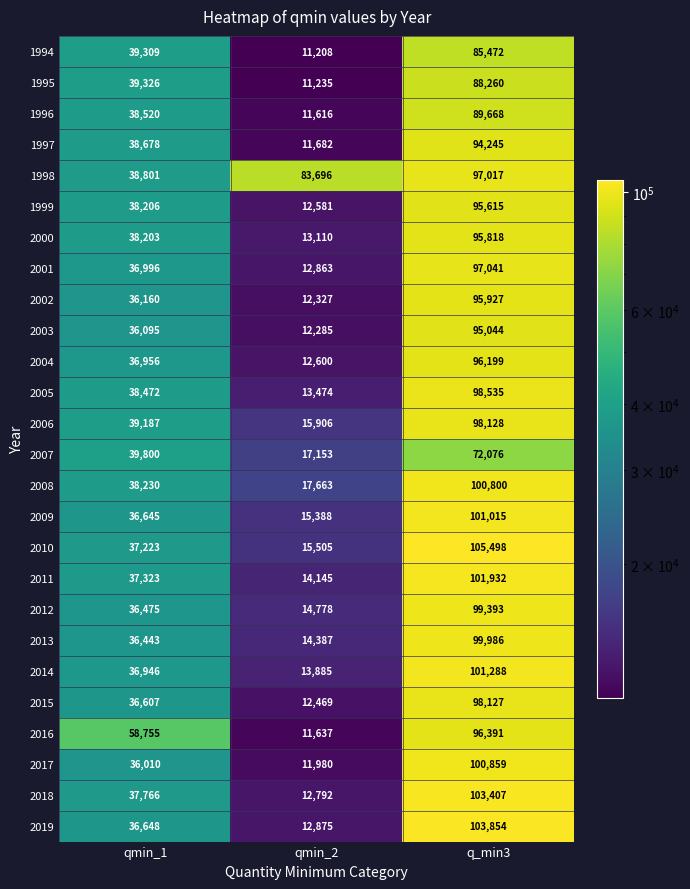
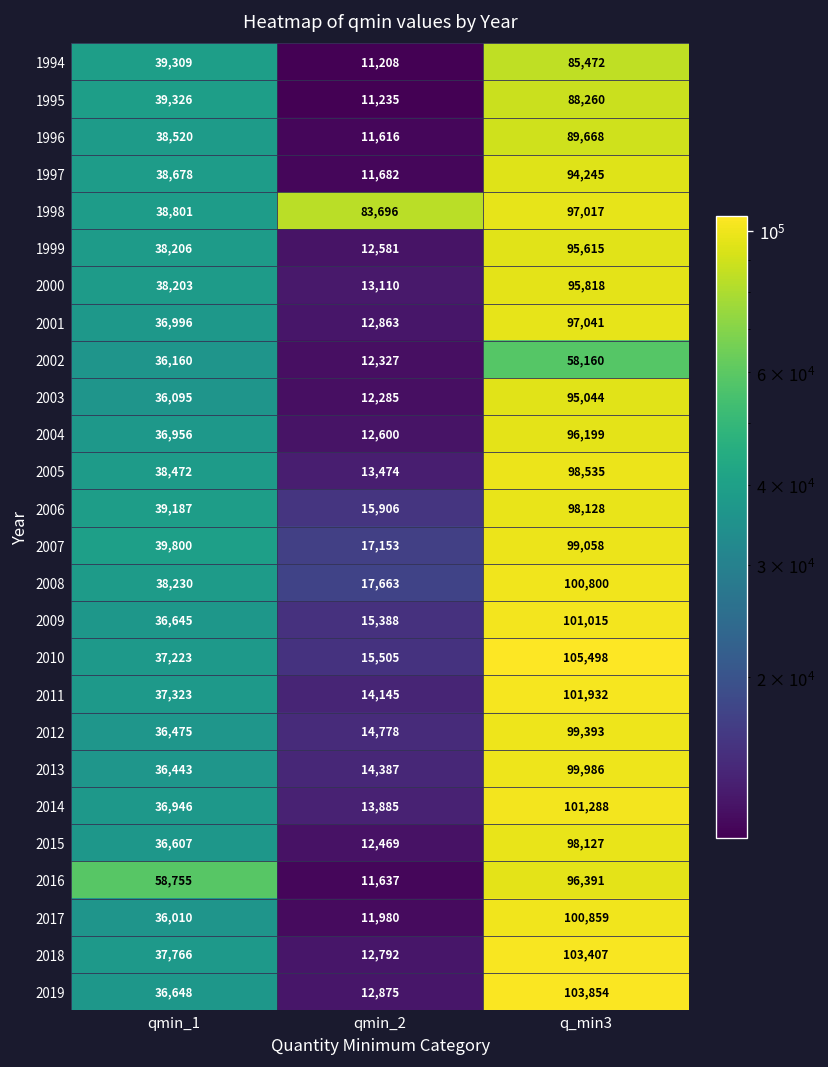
  {
    "1994": {
      "qmin_1": "39,309",
      "qmin_2": "11,208",
      "q_min3": "85,472"
    },
    "1995": {
      "qmin_1": "39,326",
      "qmin_2": "11,235",
      "q_min3": "88,260"
    },
    "1996": {
      "qmin_1": "38,520",
      "qmin_2": "11,616",
      "q_min3": "89,668"
    },
    "1997": {
      "qmin_1": "38,678",
      "qmin_2": "11,682",
      "q_min3": "94,245"
    },
    "1998": {
      "qmin_1": "38,801",
      "qmin_2": "83,696",
      "q_min3": "97,017"
    },
    "1999": {
      "qmin_1": "38,206",
      "qmin_2": "12,581",
      "q_min3": "95,615"
    },
    "2000": {
      "qmin_1": "38,203",
      "qmin_2": "13,110",
      "q_min3": "95,818"
    },
    "2001": {
      "qmin_1": "36,996",
      "qmin_2": "12,863",
      "q_min3": "97,041"
    },
    "2002": {
      "qmin_1": "36,160",
      "qmin_2": "12,327",
-     "q_min3": "95,927"
+     "q_min3": "58,160"
    },
    "2003": {
      "qmin_1": "36,095",
      "qmin_2": "12,285",
      "q_min3": "95,044"
    },
    "2004": {
      "qmin_1": "36,956",
      "qmin_2": "12,600",
      "q_min3": "96,199"
    },
    "2005": {
      "qmin_1": "38,472",
      "qmin_2": "13,474",
      "q_min3": "98,535"
    },
    "2006": {
      "qmin_1": "39,187",
      "qmin_2": "15,906",
      "q_min3": "98,128"
    },
    "2007": {
      "qmin_1": "39,800",
      "qmin_2": "17,153",
-     "q_min3": "72,076"
+     "q_min3": "99,058"
    },
    "2008": {
      "qmin_1": "38,230",
      "qmin_2": "17,663",
      "q_min3": "100,800"
    },
    "2009": {
      "qmin_1": "36,645",
      "qmin_2": "15,388",
      "q_min3": "101,015"
    },
    "2010": {
      "qmin_1": "37,223",
      "qmin_2": "15,505",
      "q_min3": "105,498"
    },
    "2011": {
      "qmin_1": "37,323",
      "qmin_2": "14,145",
      "q_min3": "101,932"
    },
    "2012": {
      "qmin_1": "36,475",
      "qmin_2": "14,778",
      "q_min3": "99,393"
    },
    "2013": {
      "qmin_1": "36,443",
      "qmin_2": "14,387",
      "q_min3": "99,986"
    },
    "2014": {
      "qmin_1": "36,946",
      "qmin_2": "13,885",
      "q_min3": "101,288"
    },
    "2015": {
      "qmin_1": "36,607",
      "qmin_2": "12,469",
      "q_min3": "98,127"
    },
    "2016": {
      "qmin_1": "58,755",
      "qmin_2": "11,637",
      "q_min3": "96,391"
    },
    "2017": {
      "qmin_1": "36,010",
      "qmin_2": "11,980",
      "q_min3": "100,859"
    },
    "2018": {
      "qmin_1": "37,766",
      "qmin_2": "12,792",
      "q_min3": "103,407"
    },
    "2019": {
      "qmin_1": "36,648",
      "qmin_2": "12,875",
      "q_min3": "103,854"
    }
  }
